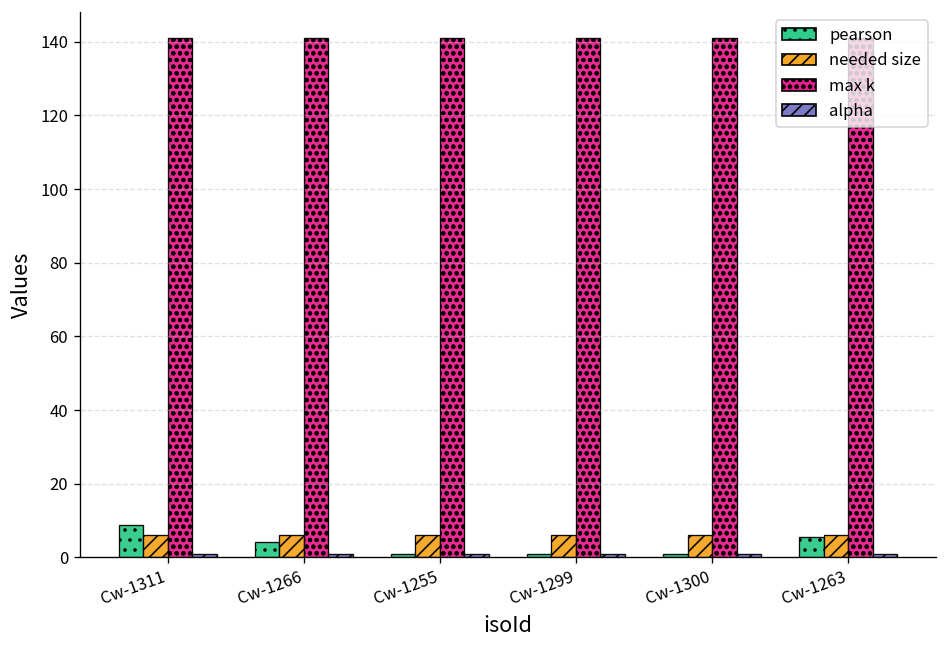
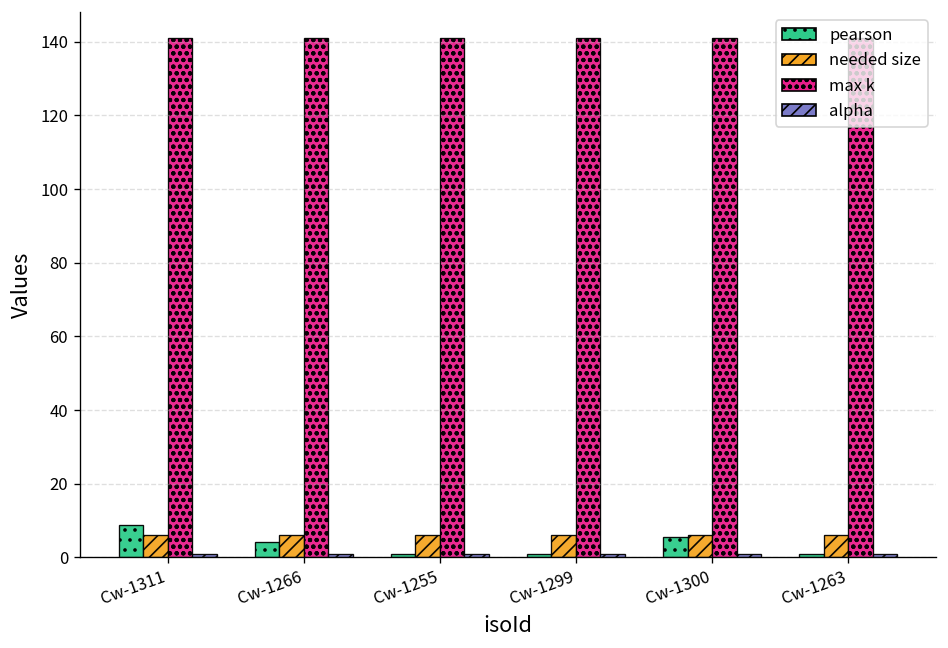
  {
    "pearson": {
      "Cw-1311": 9,
      "Cw-1266": 4,
      "Cw-1255": 1,
      "Cw-1299": 1,
-     "Cw-1300": 1,
-     "Cw-1263": 5
+     "Cw-1300": 6,
+     "Cw-1263": 1
    },
    "needed size": {
      "Cw-1311": 6,
      "Cw-1266": 6,
      "Cw-1255": 6,
      "Cw-1299": 6,
      "Cw-1300": 6,
      "Cw-1263": 6
    },
    "max k": {
      "Cw-1311": 141,
      "Cw-1266": 141,
      "Cw-1255": 141,
      "Cw-1299": 141,
      "Cw-1300": 141
    },
    "alpha": {
      "Cw-1311": 1,
      "Cw-1266": 1,
      "Cw-1255": 1,
      "Cw-1299": 1,
      "Cw-1300": 1,
      "Cw-1263": 1
    }
  }
